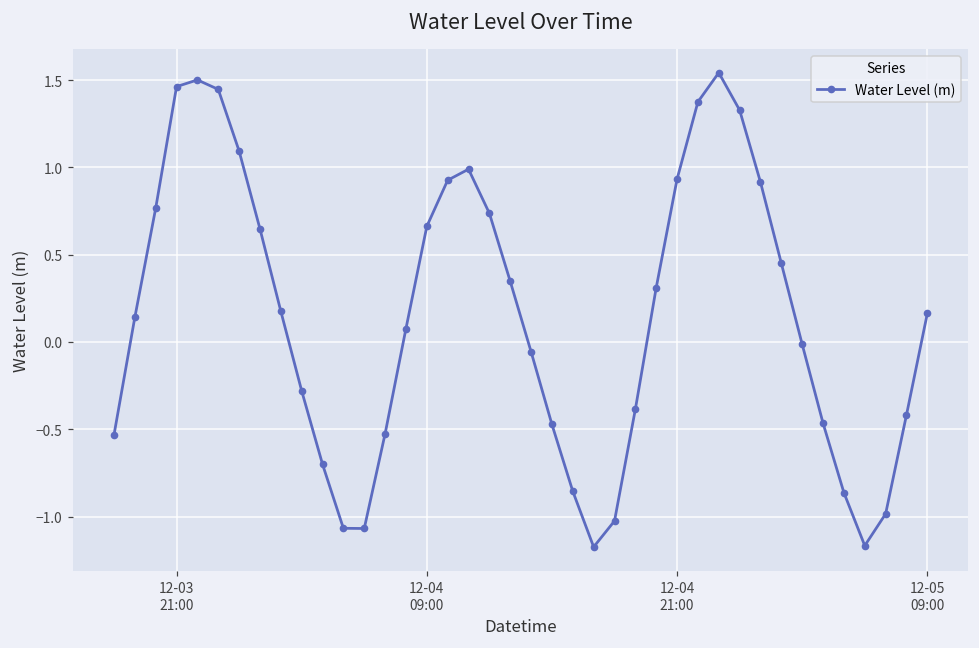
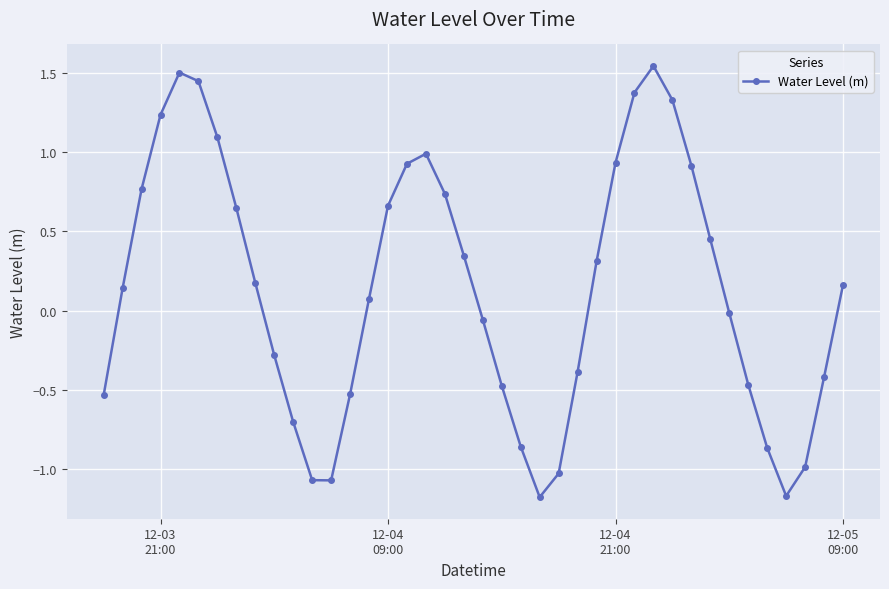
  {
-   "12-03 21:00": 1.46,
+   "12-03 21:00": 1.23,
    "12-04 09:00": 0.66,
    "12-04 21:00": 0.93,
    "12-05 09:00": 0.16
  }
